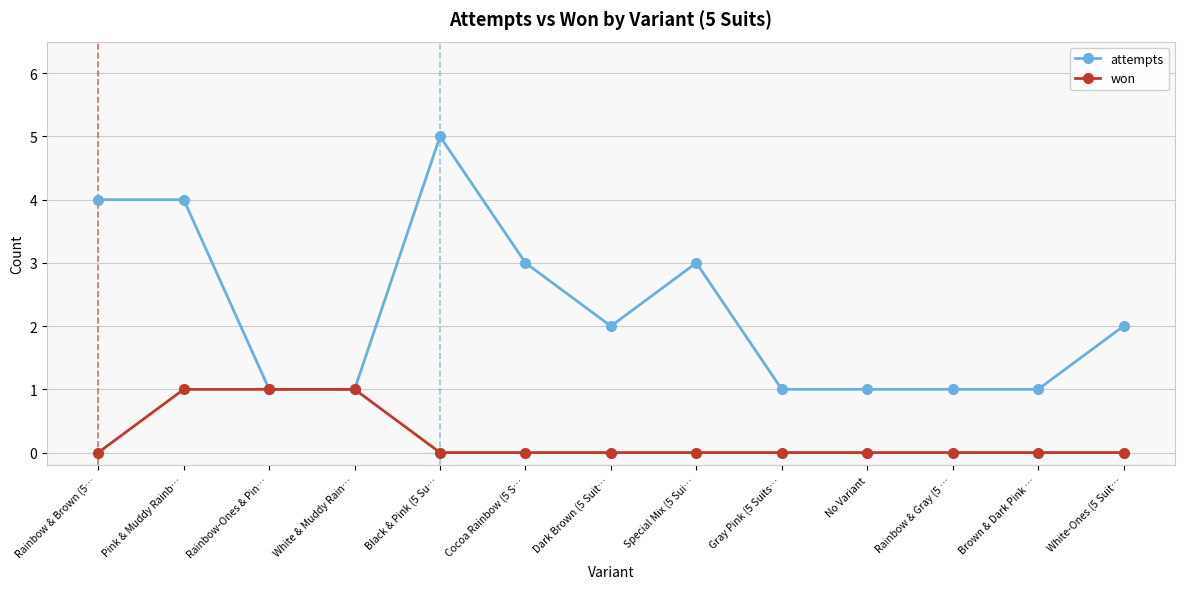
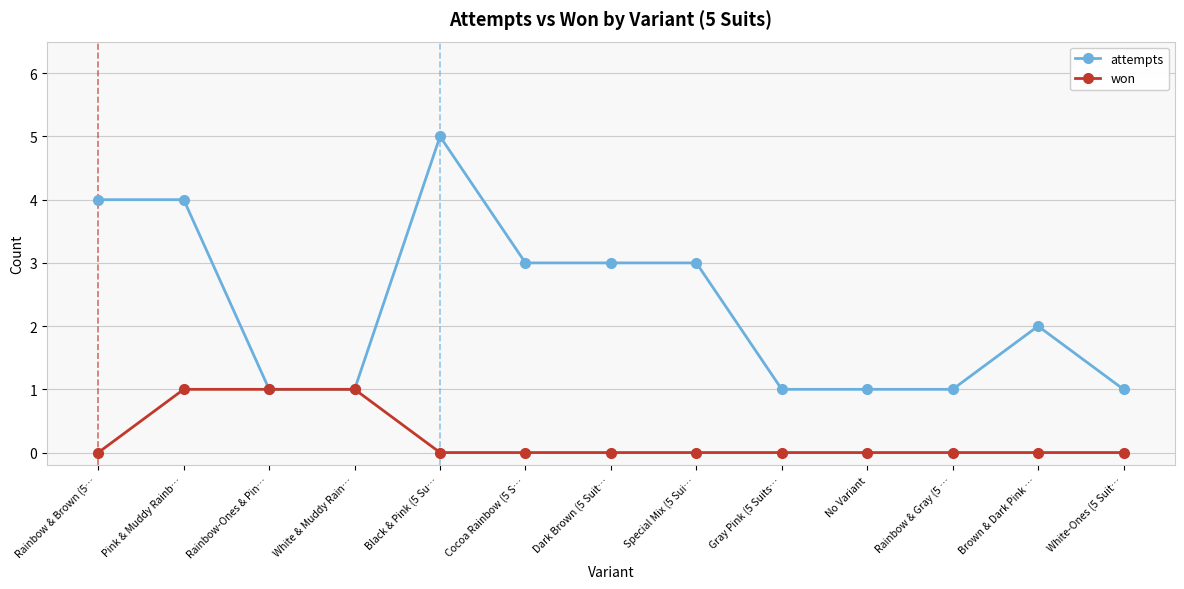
  {
    "attempts": {
      "Rainbow & Brown (5…": 4,
      "Pink & Muddy Rainb…": 4,
      "Black & Pink (5 Su…": 5,
      "Cocoa Rainbow (5 S…": 3,
-     "Dark Brown (5 Suit…": 2,
+     "Dark Brown (5 Suit…": 3,
      "Special Mix (5 Sui…": 3,
      "Gray Pink (5 Suits…": 1,
      "No Variant": 1,
      "Rainbow & Gray (5 …": 1,
-     "Brown & Dark Pink …": 1,
-     "White-Ones (5 Suit…": 2
+     "Brown & Dark Pink …": 2,
+     "White-Ones (5 Suit…": 1
    },
    "won": {
      "Rainbow & Brown (5…": 0,
      "Pink & Muddy Rainb…": 1,
      "Black & Pink (5 Su…": 0,
      "Cocoa Rainbow (5 S…": 0,
      "Dark Brown (5 Suit…": 0,
      "Special Mix (5 Sui…": 0,
      "Gray Pink (5 Suits…": 0,
      "No Variant": 0,
      "Rainbow & Gray (5 …": 0,
      "Brown & Dark Pink …": 0,
      "White-Ones (5 Suit…": 0
    }
  }
